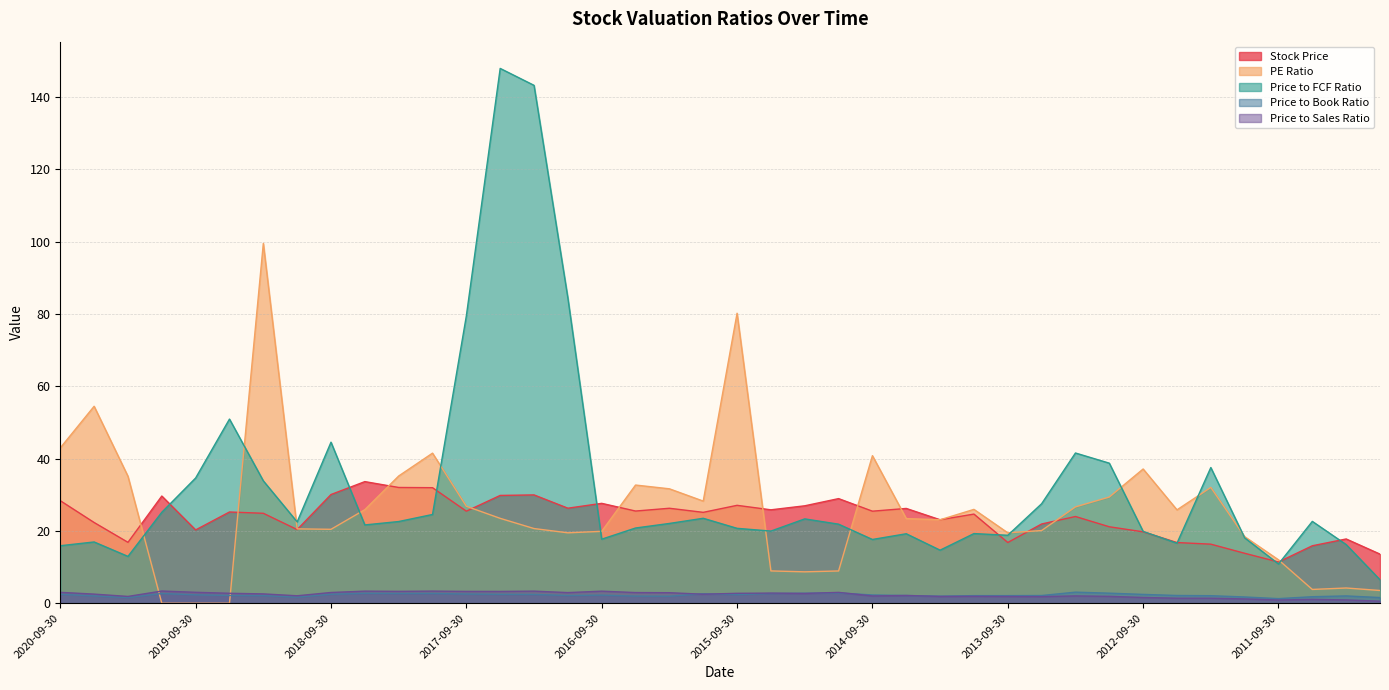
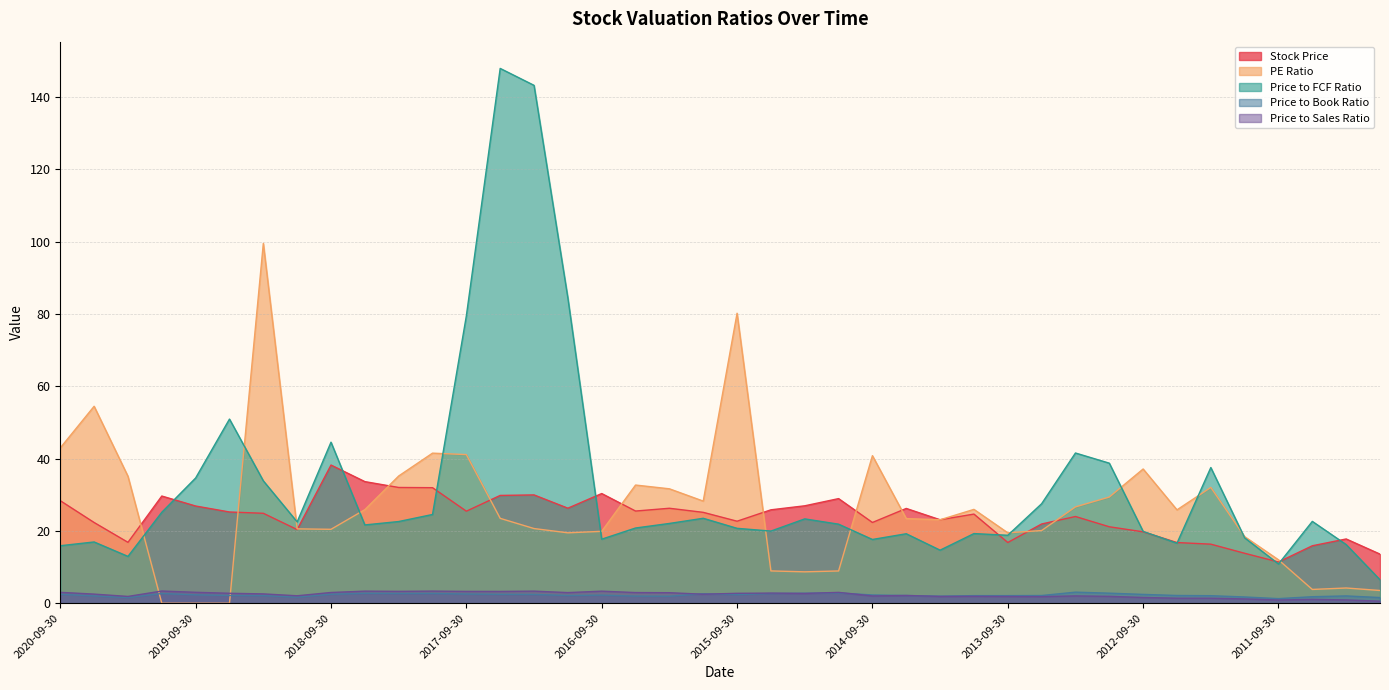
  {
    "Stock Price": {
      "2020-09-30": 28,
-     "2019-09-30": 20,
-     "2018-09-30": 30,
+     "2019-09-30": 27,
+     "2018-09-30": 38,
      "2017-09-30": 25,
-     "2016-09-30": 28,
-     "2015-09-30": 27,
-     "2014-09-30": 25,
+     "2016-09-30": 30,
+     "2015-09-30": 23,
+     "2014-09-30": 22,
      "2013-09-30": 17
    },
    "PE Ratio": {
      "2020-09-30": 43,
      "2019-09-30": 0,
      "2018-09-30": 20,
-     "2017-09-30": 27,
+     "2017-09-30": 41,
      "2016-09-30": 20,
      "2015-09-30": 80,
      "2014-09-30": 41,
      "2012-09-30": 37
    }
  }
